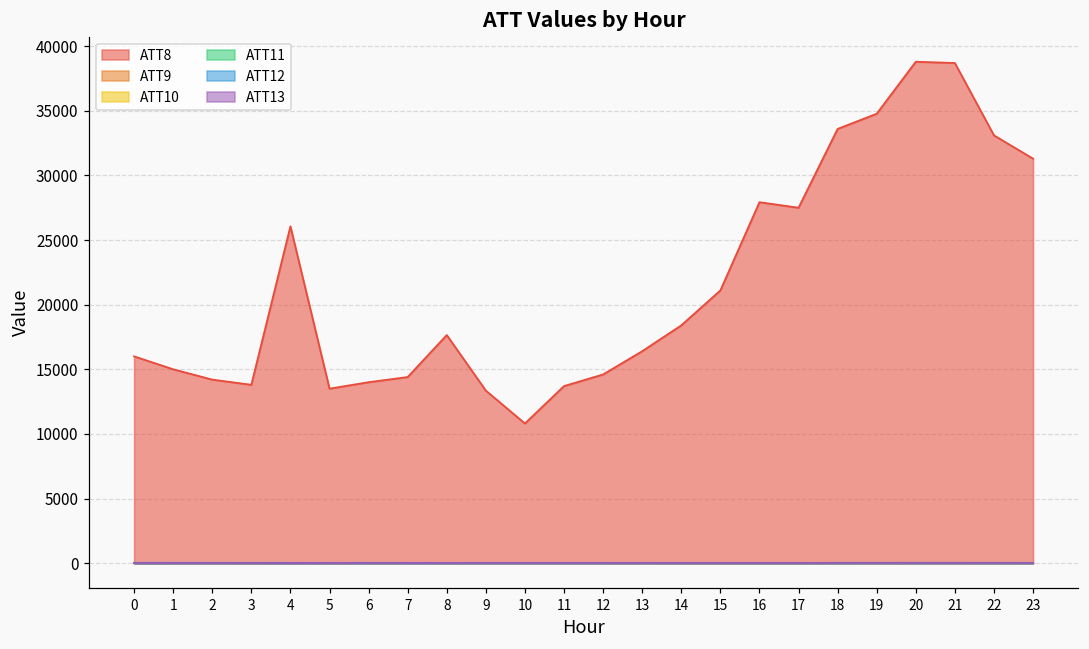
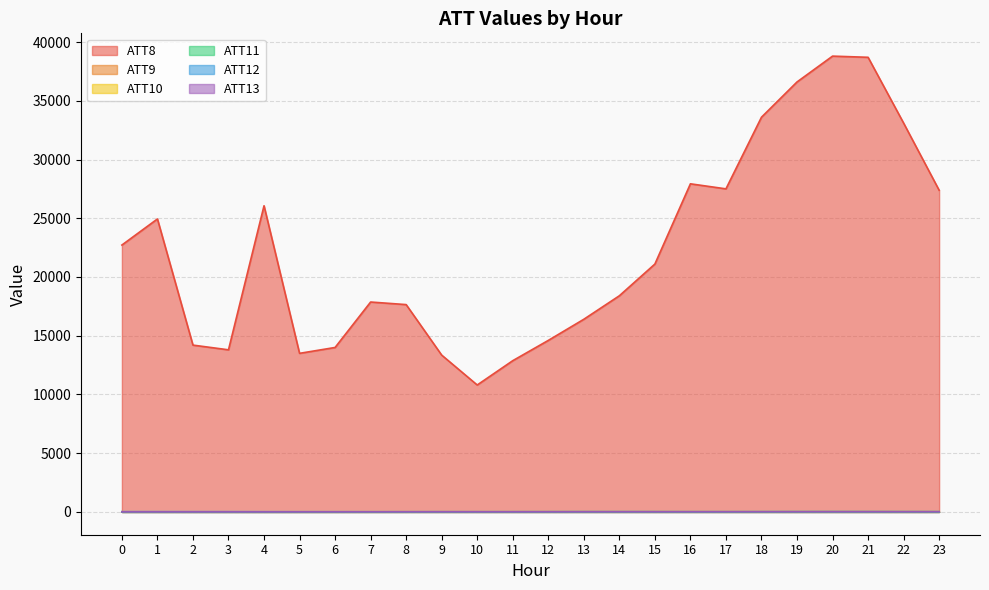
  {
    "ATT8": {
-     "0": 16000,
-     "1": 15000,
+     "0": 22700,
+     "1": 24900,
      "2": 14200,
      "3": 13800,
      "4": 26100,
      "5": 13500,
      "6": 14000,
-     "7": 14400,
+     "7": 17900,
      "8": 17600,
      "9": 13300,
      "10": 10800,
-     "11": 13700,
+     "11": 12900,
      "12": 14600,
      "13": 16400,
      "14": 18400,
      "15": 21100,
      "16": 27900,
      "17": 27500,
      "18": 33600,
-     "19": 34800,
+     "19": 36600,
      "20": 38800,
      "21": 38700,
      "22": 33100,
-     "23": 31300
+     "23": 27400
    },
    "ATT13": {
      "0": 0,
      "1": 0,
      "2": 0,
      "3": 0,
      "4": 0,
      "5": 0,
      "6": 0,
      "7": 0,
      "8": 0,
      "9": 0,
      "10": 0,
      "11": 0,
      "12": 0,
      "13": 0,
      "14": 0,
      "15": 0,
      "16": 0,
      "17": 0,
      "18": 0,
      "19": 0,
      "20": 0,
      "21": 0,
      "22": 0,
      "23": 0
    }
  }
